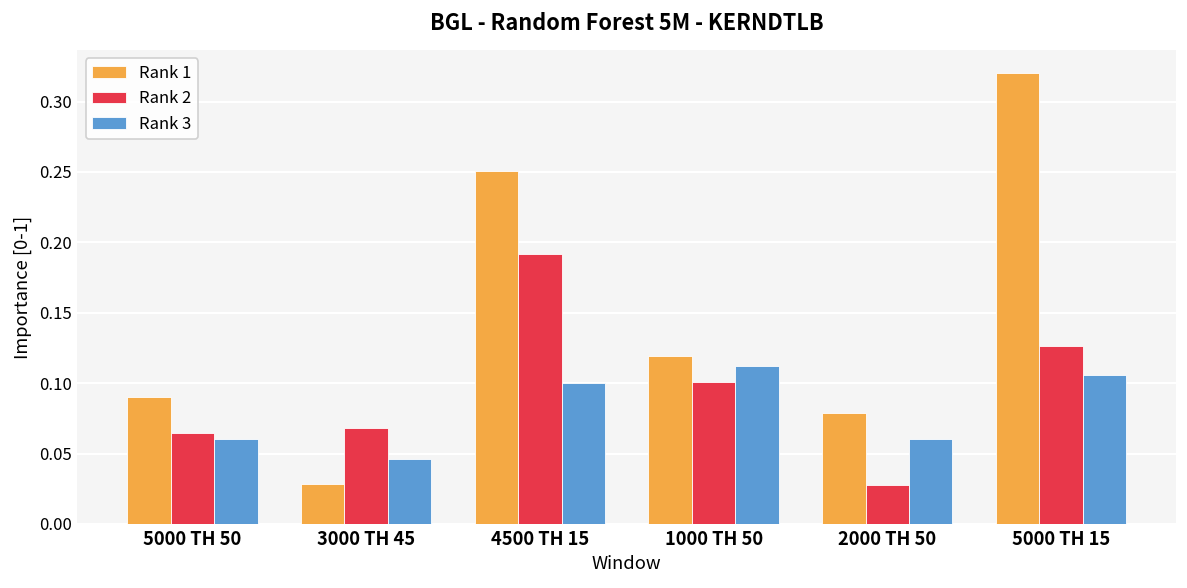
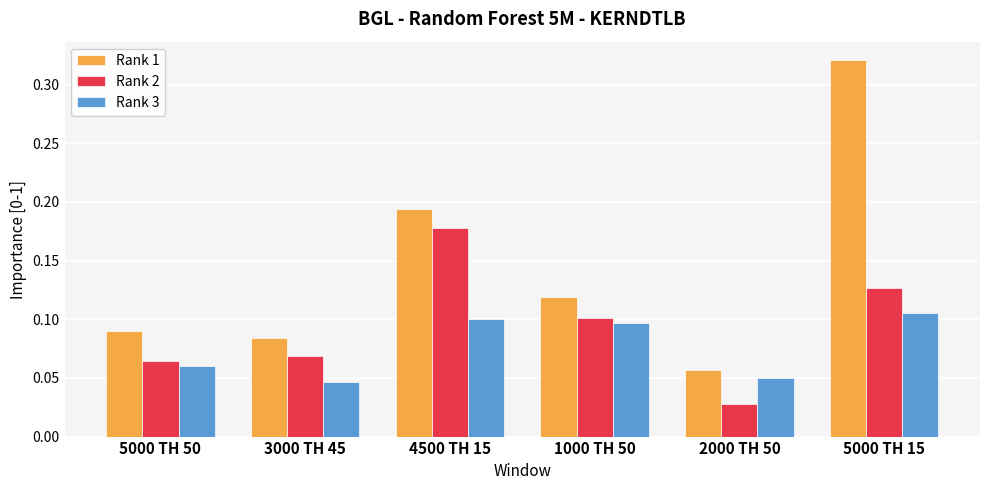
  {
    "Rank 1": {
      "5000 TH 50": 0.090,
-     "3000 TH 45": 0.028,
-     "4500 TH 15": 0.251,
+     "3000 TH 45": 0.084,
+     "4500 TH 15": 0.194,
      "1000 TH 50": 0.119,
-     "2000 TH 50": 0.079,
+     "2000 TH 50": 0.056,
      "5000 TH 15": 0.321
    },
    "Rank 2": {
      "5000 TH 50": 0.065,
      "3000 TH 45": 0.068,
-     "4500 TH 15": 0.192,
+     "4500 TH 15": 0.178,
      "1000 TH 50": 0.101,
      "2000 TH 50": 0.028,
      "5000 TH 15": 0.127
    },
    "Rank 3": {
      "5000 TH 50": 0.060,
      "3000 TH 45": 0.046,
      "4500 TH 15": 0.100,
-     "1000 TH 50": 0.112,
-     "2000 TH 50": 0.06,
+     "1000 TH 50": 0.097,
+     "2000 TH 50": 0.05,
      "5000 TH 15": 0.106
    }
  }
